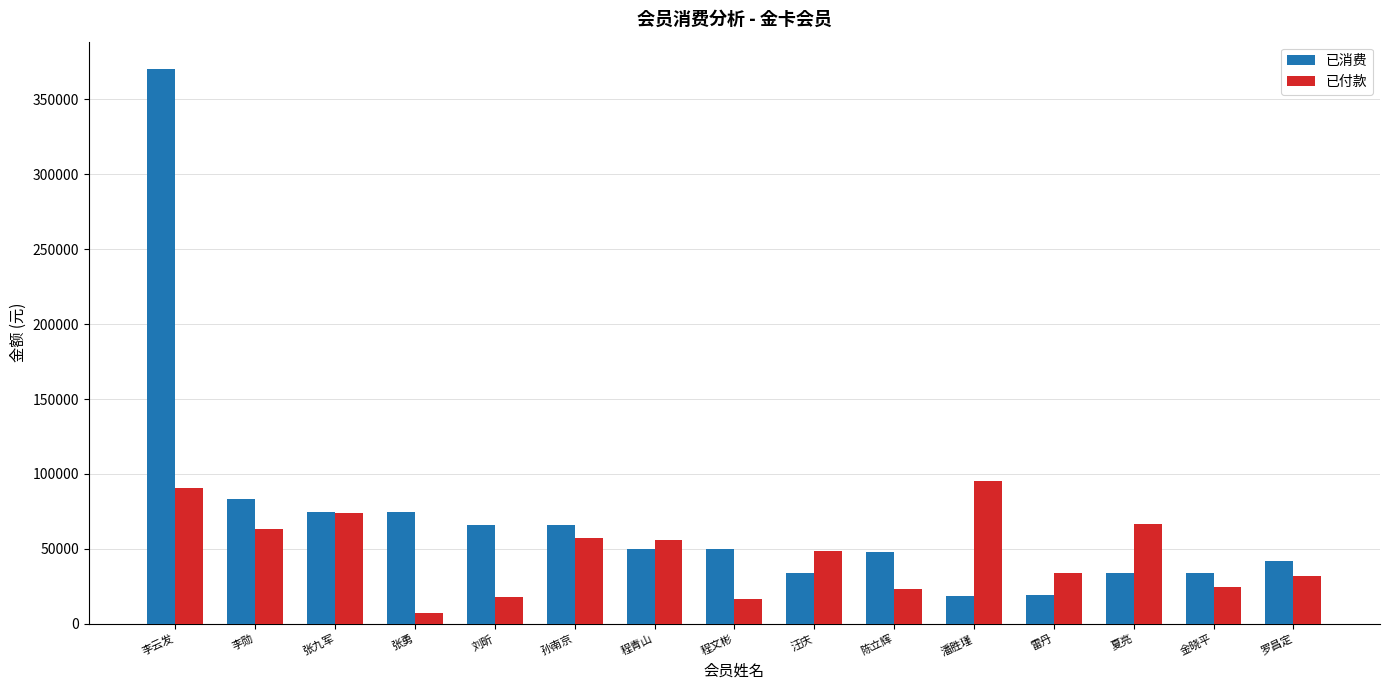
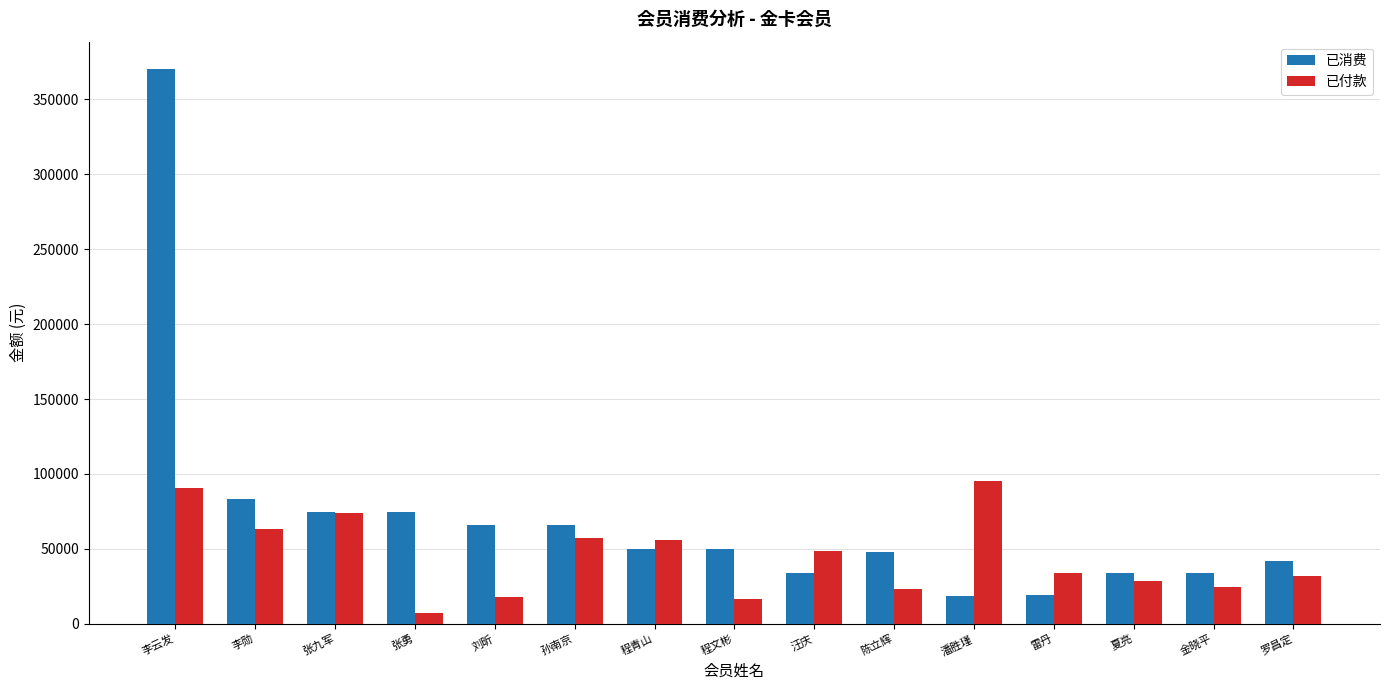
  {
    "已消费": {
      "李云发": 370000,
      "李勋": 84000,
      "张九军": 74000,
      "张勇": 74000,
      "刘昕": 66000,
      "孙南京": 66000,
      "程青山": 50000,
      "程文彬": 50000,
      "汪庆": 34000,
      "陈立辉": 48000,
      "潘胜瑾": 19000,
      "雷丹": 19000,
      "夏亮": 34000,
      "金晓平": 34000,
      "罗昌定": 42000
    },
    "已付款": {
      "李云发": 91000,
      "李勋": 63000,
      "张九军": 74000,
      "张勇": 7000,
      "刘昕": 18000,
      "孙南京": 57000,
      "程青山": 56000,
      "程文彬": 16000,
      "汪庆": 48000,
      "陈立辉": 23000,
      "潘胜瑾": 95000,
      "雷丹": 34000,
-     "夏亮": 67000,
+     "夏亮": 29000,
      "金晓平": 25000,
      "罗昌定": 32000
    }
  }
